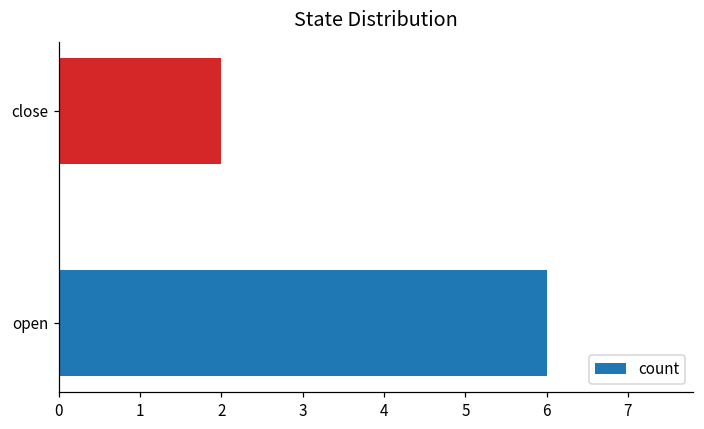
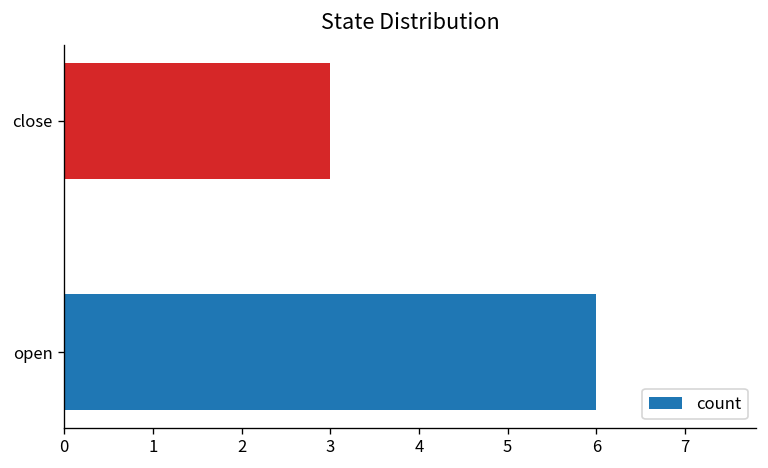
  {
-   "close": 2,
+   "close": 3,
    "open": 6
  }
